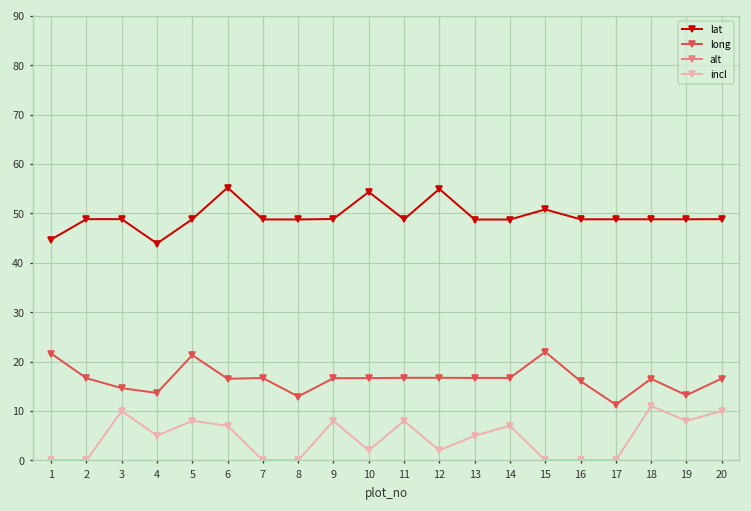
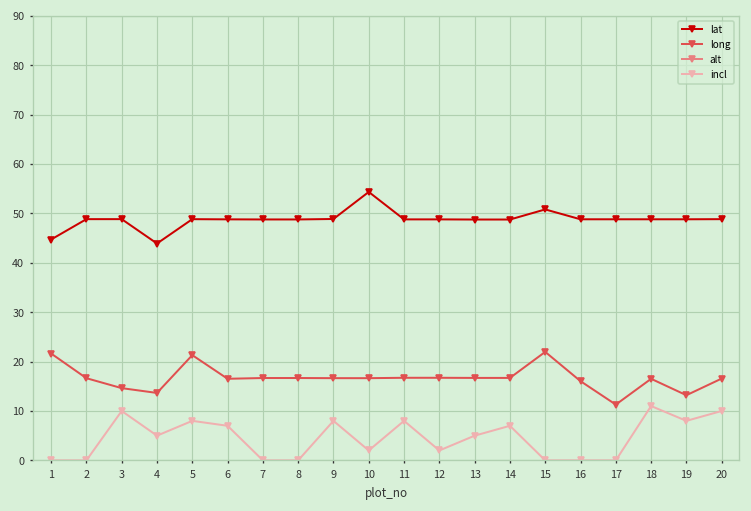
  {
    "lat": {
      "1": 45,
      "2": 49,
      "3": 49,
      "4": 44,
      "5": 49,
-     "6": 55,
+     "6": 49,
      "7": 49,
      "8": 49,
      "9": 49,
      "10": 54,
      "11": 49,
-     "12": 55,
+     "12": 49,
      "13": 49,
      "14": 49,
      "15": 51,
      "16": 49,
      "17": 49,
      "18": 49,
      "19": 49,
      "20": 49
    },
    "long": {
      "1": 22,
      "2": 17,
      "3": 15,
      "4": 14,
      "5": 21,
      "6": 17,
      "7": 17,
-     "8": 13,
+     "8": 17,
      "9": 17,
      "10": 17,
      "11": 17,
      "12": 17,
      "13": 17,
      "14": 17,
      "15": 22,
      "16": 16,
      "17": 11,
      "18": 17,
      "19": 13,
      "20": 17
    },
    "incl": {
      "1": 0,
      "2": 0,
      "3": 10,
      "4": 5,
      "5": 8,
      "6": 7,
      "7": 0,
      "8": 0,
      "9": 8,
      "10": 2,
      "11": 8,
      "12": 2,
      "13": 5,
      "14": 7,
      "15": 0,
      "16": 0,
      "17": 0,
      "18": 11,
      "19": 8,
      "20": 10
    }
  }
